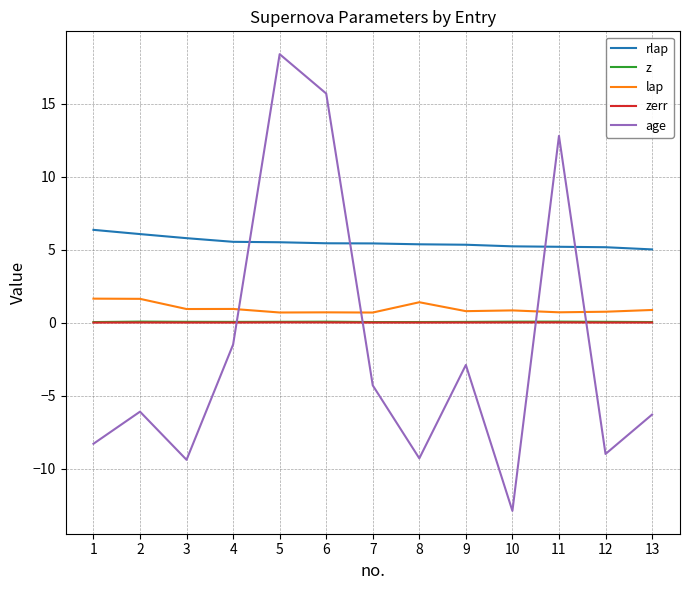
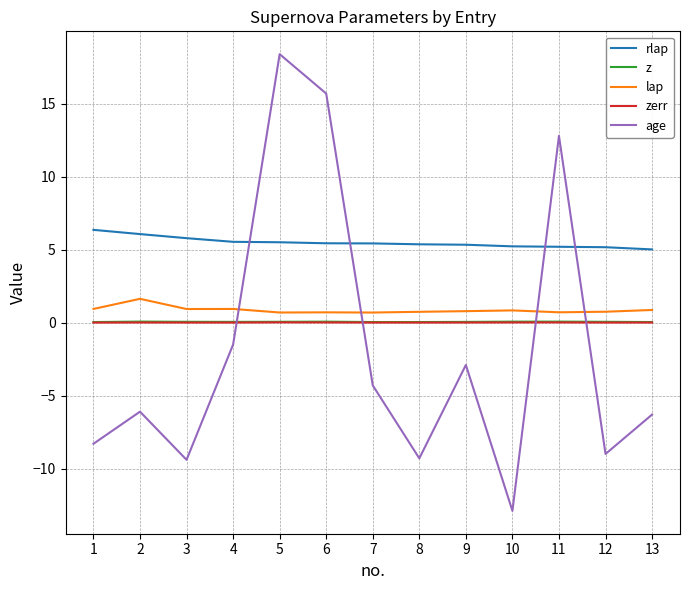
  {
    "rlap": {
      "1": 6.4,
      "2": 6.1,
      "3": 5.8,
      "4": 5.5,
      "5": 5.5,
      "6": 5.4,
      "7": 5.4,
      "8": 5.4,
      "9": 5.3,
      "10": 5.2,
      "11": 5.2,
      "12": 5.2,
      "13": 5.0
    },
    "lap": {
-     "1": 1.6,
+     "1": 0.9,
      "2": 1.6,
      "3": 0.9,
      "4": 0.9,
      "5": 0.7,
      "6": 0.7,
      "7": 0.7,
-     "8": 1.4,
+     "8": 0.7,
      "9": 0.8,
      "10": 0.8,
      "11": 0.7,
      "12": 0.7,
      "13": 0.9
    },
    "age": {
      "1": -8.3,
      "2": -6.1,
      "3": -9.4,
      "4": -1.5,
      "5": 18.4,
      "6": 15.7,
      "7": -4.3,
      "8": -9.3,
      "9": -2.9,
      "10": -12.9,
      "11": 12.8,
      "12": -9.0,
      "13": -6.3
    }
  }
